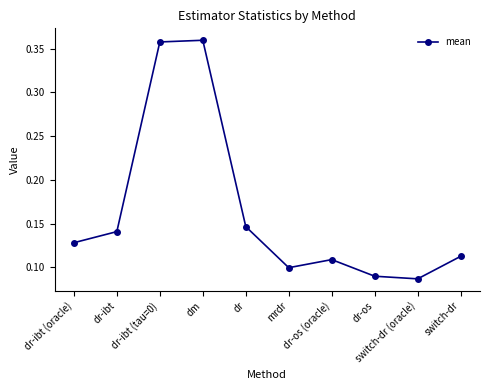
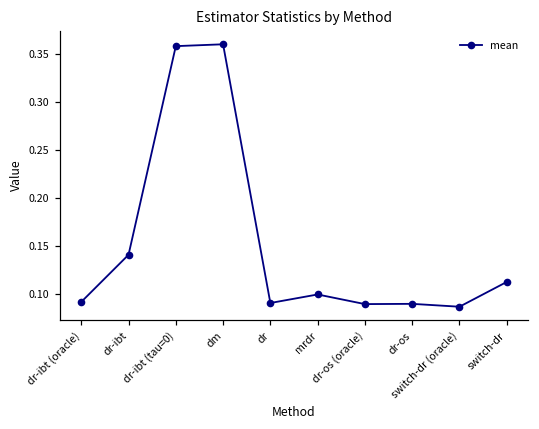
  {
-   "dr-ibt (oracle)": 0.13,
+   "dr-ibt (oracle)": 0.09,
    "dr-ibt": 0.14,
    "dr-ibt (tau=0)": 0.36,
    "dm": 0.36,
-   "dr": 0.15,
+   "dr": 0.09,
    "mrdr": 0.10,
-   "dr-os (oracle)": 0.11,
+   "dr-os (oracle)": 0.09,
    "dr-os": 0.09,
    "switch-dr (oracle)": 0.09,
    "switch-dr": 0.11
  }
